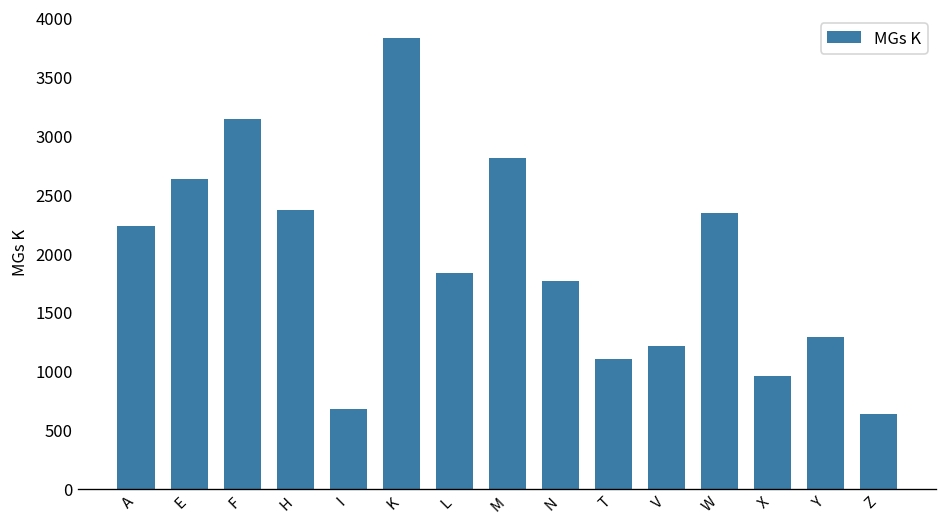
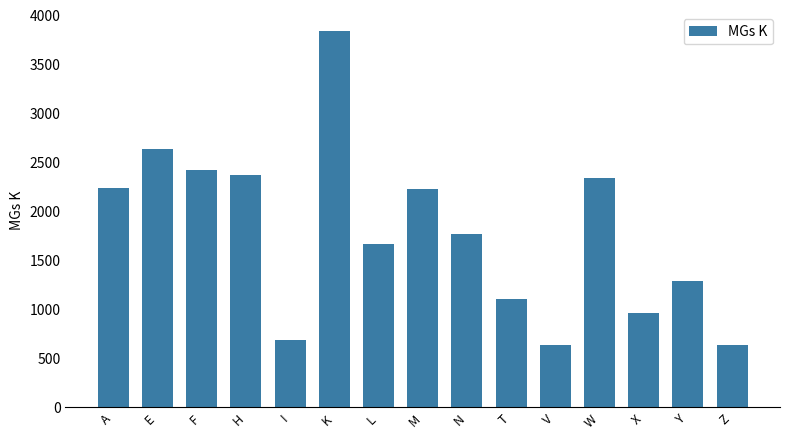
  {
    "A": 2200,
    "E": 2600,
-   "F": 3100,
+   "F": 2400,
    "H": 2400,
    "I": 700,
    "K": 3800,
-   "L": 1800,
-   "M": 2800,
+   "L": 1700,
+   "M": 2200,
    "N": 1800,
    "T": 1100,
-   "V": 1200,
+   "V": 600,
    "W": 2300,
    "X": 1000,
    "Y": 1300,
    "Z": 600
  }
